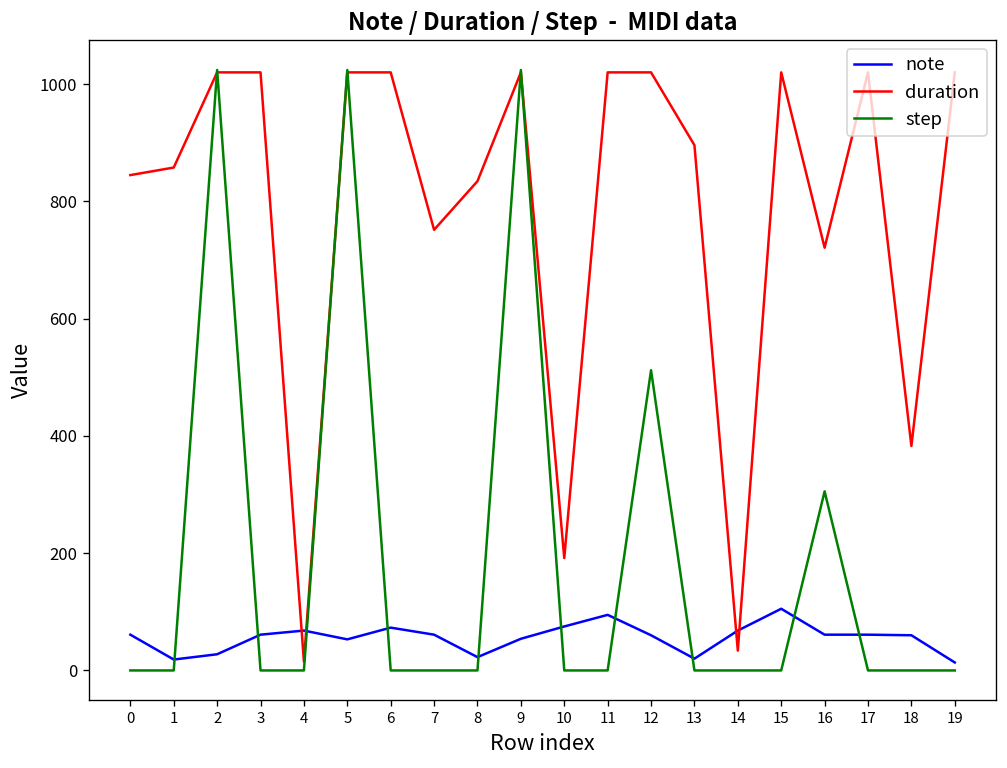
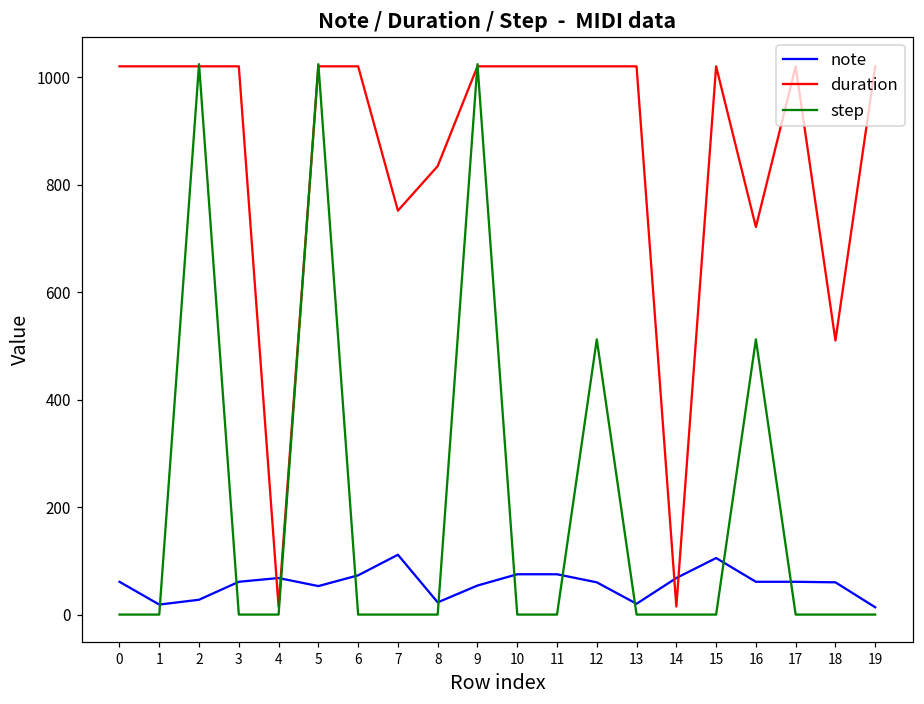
  {
    "note": {
      "0": 60,
      "1": 20,
      "2": 30,
      "3": 60,
      "4": 70,
      "5": 50,
      "6": 70,
-     "7": 60,
+     "7": 110,
      "8": 20,
      "9": 50,
      "10": 80,
-     "11": 90,
+     "11": 80,
      "12": 60,
      "13": 20,
      "14": 70,
      "15": 110,
      "16": 60,
      "17": 60,
      "18": 60,
      "19": 10
    },
    "duration": {
-     "0": 840,
-     "1": 860,
+     "0": 1020,
+     "1": 1020,
      "3": 1020,
      "4": 20,
      "6": 1020,
      "7": 750,
      "8": 830,
-     "10": 190,
+     "10": 1020,
      "11": 1020,
      "12": 1020,
-     "13": 900,
-     "14": 30,
+     "13": 1020,
+     "14": 20,
      "15": 1020,
      "16": 720,
-     "18": 380
+     "18": 510
    },
    "step": {
      "0": 0,
      "1": 0,
      "3": 0,
      "4": 0,
      "6": 0,
      "7": 0,
      "8": 0,
      "10": 0,
      "11": 0,
      "12": 510,
      "13": 0,
      "14": 0,
      "15": 0,
-     "16": 310,
+     "16": 510,
      "17": 0,
      "18": 0,
      "19": 0
    }
  }
